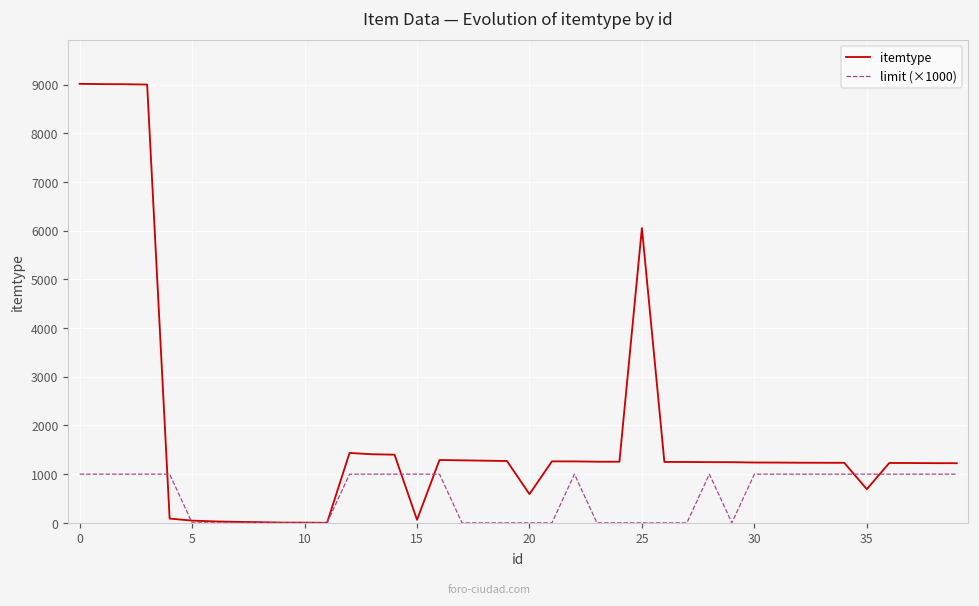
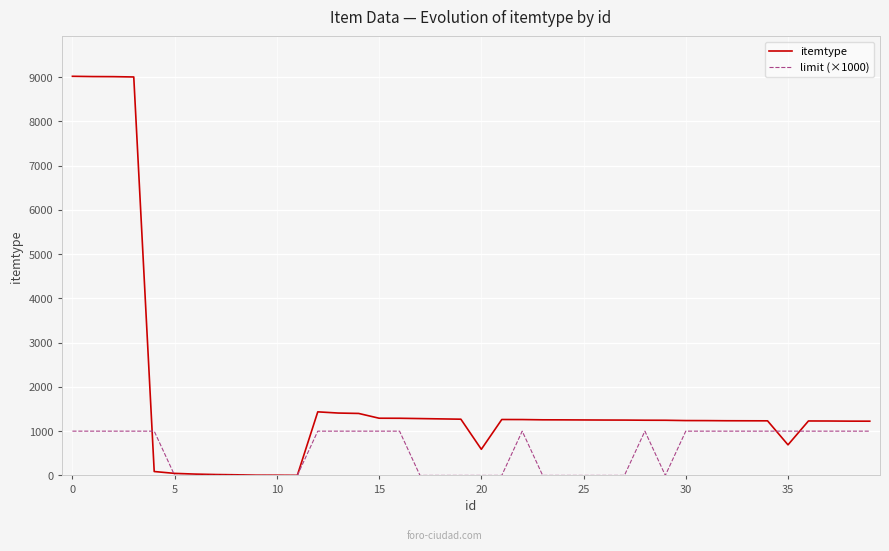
  {
    "itemtype": {
      "0": 9000,
-     "15": 100,
+     "15": 1300,
      "20": 600,
-     "25": 6100,
+     "25": 1300,
      "30": 1200,
      "35": 700
    },
    "limit (×1000)": {
      "0": 1000,
      "15": 1000,
      "20": 0,
      "25": 0,
      "30": 1000,
      "35": 1000
    }
  }
